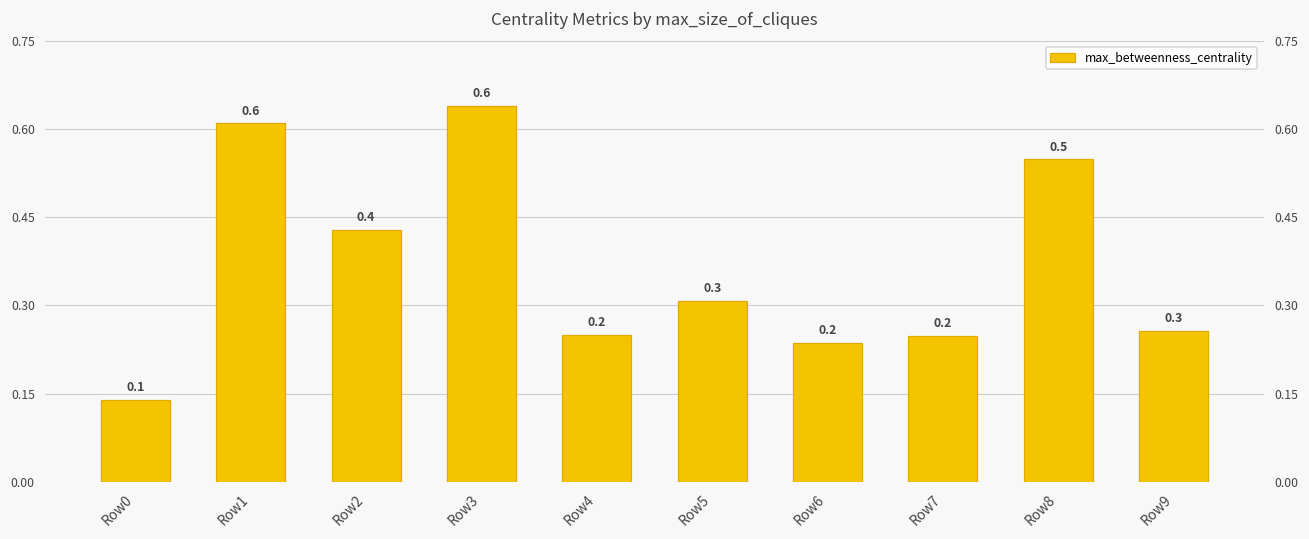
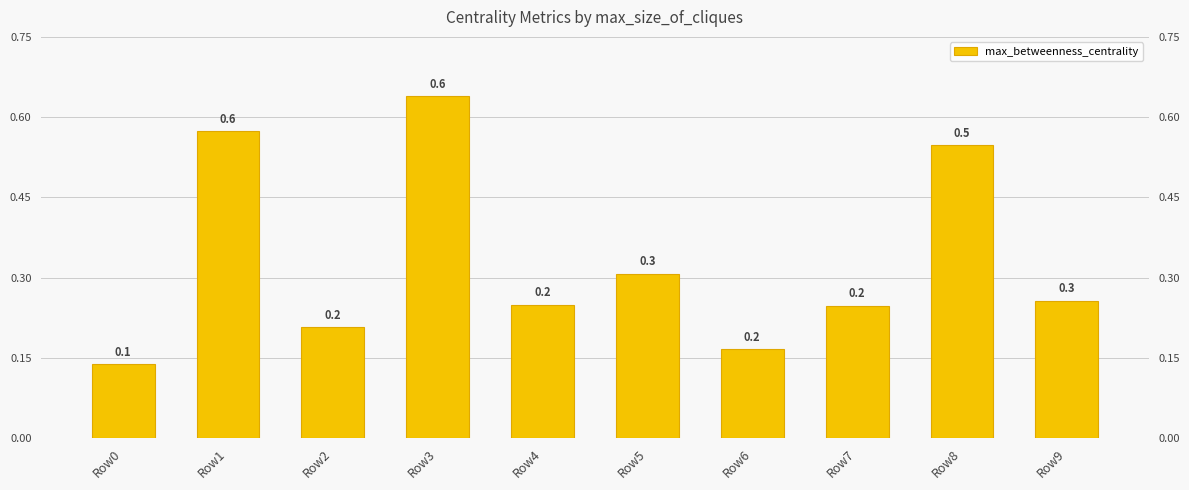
  {
    "Row0": 0.1,
-   "Row1": 0.61,
-   "Row2": 0.4,
+   "Row1": 0.57,
+   "Row2": 0.2,
    "Row3": 0.6,
    "Row4": 0.2,
    "Row5": 0.3,
-   "Row6": 0.24,
+   "Row6": 0.17,
    "Row7": 0.2,
    "Row8": 0.5,
    "Row9": 0.3
  }
